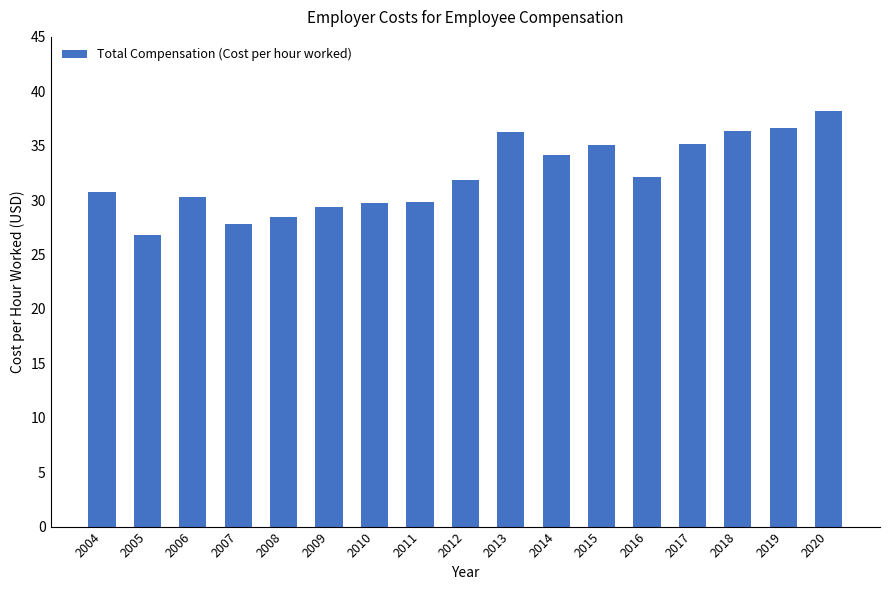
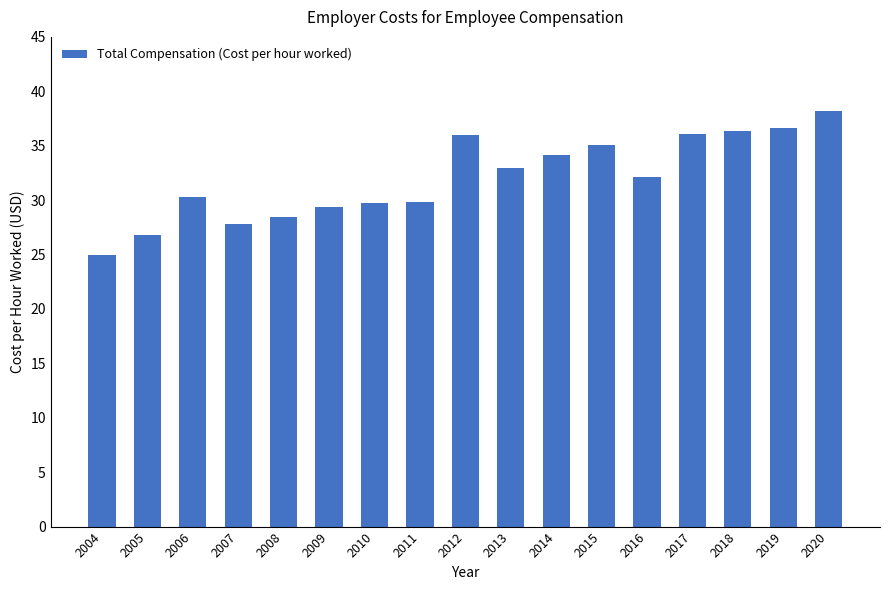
  {
-   "2004": 30.7,
+   "2004": 25.0,
    "2005": 26.8,
    "2006": 30.3,
    "2007": 27.8,
    "2008": 28.5,
    "2009": 29.4,
    "2010": 29.7,
    "2011": 29.8,
-   "2012": 31.9,
-   "2013": 36.2,
+   "2012": 36.0,
+   "2013": 33.0,
    "2014": 34.1,
    "2015": 35.1,
    "2016": 32.2,
-   "2017": 35.1,
+   "2017": 36.1,
    "2018": 36.3,
    "2019": 36.6,
    "2020": 38.2
  }
